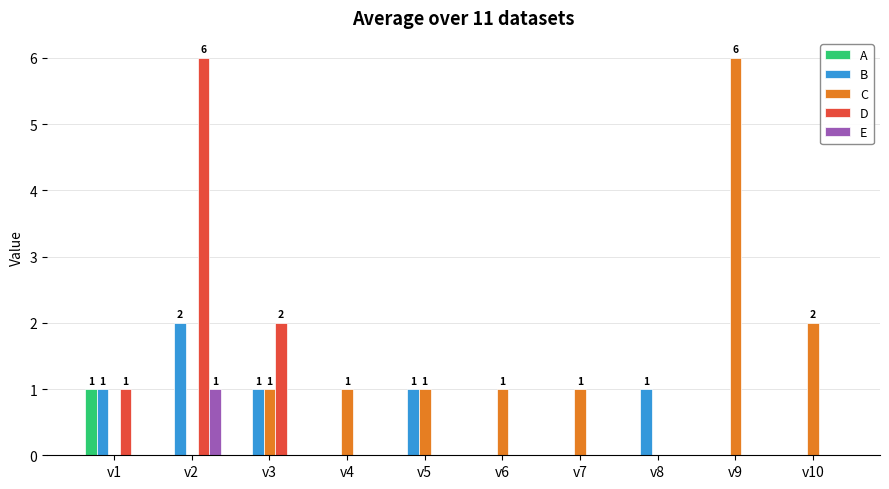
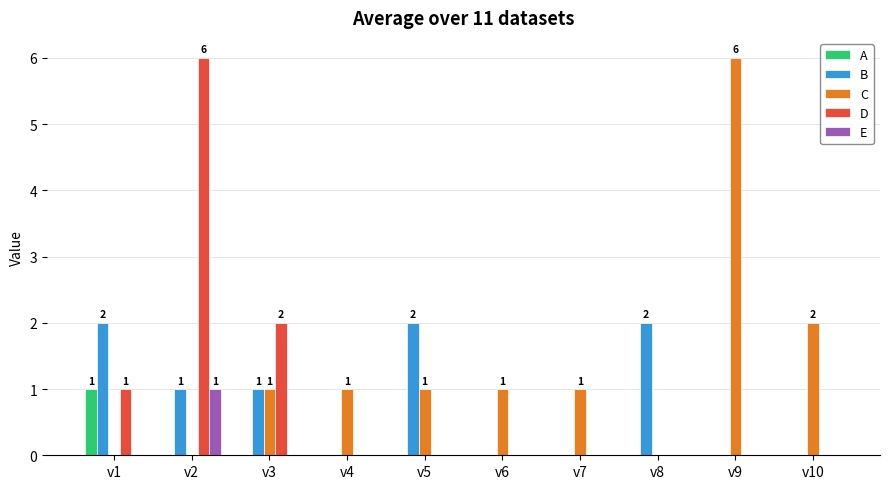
  {
    "A": {
      "v1": 1
    },
    "B": {
-     "v1": 1,
-     "v2": 2,
+     "v1": 2,
+     "v2": 1,
      "v3": 1,
-     "v5": 1,
-     "v8": 1
+     "v5": 2,
+     "v8": 2
    },
    "E": {
      "v2": 1
    }
  }
